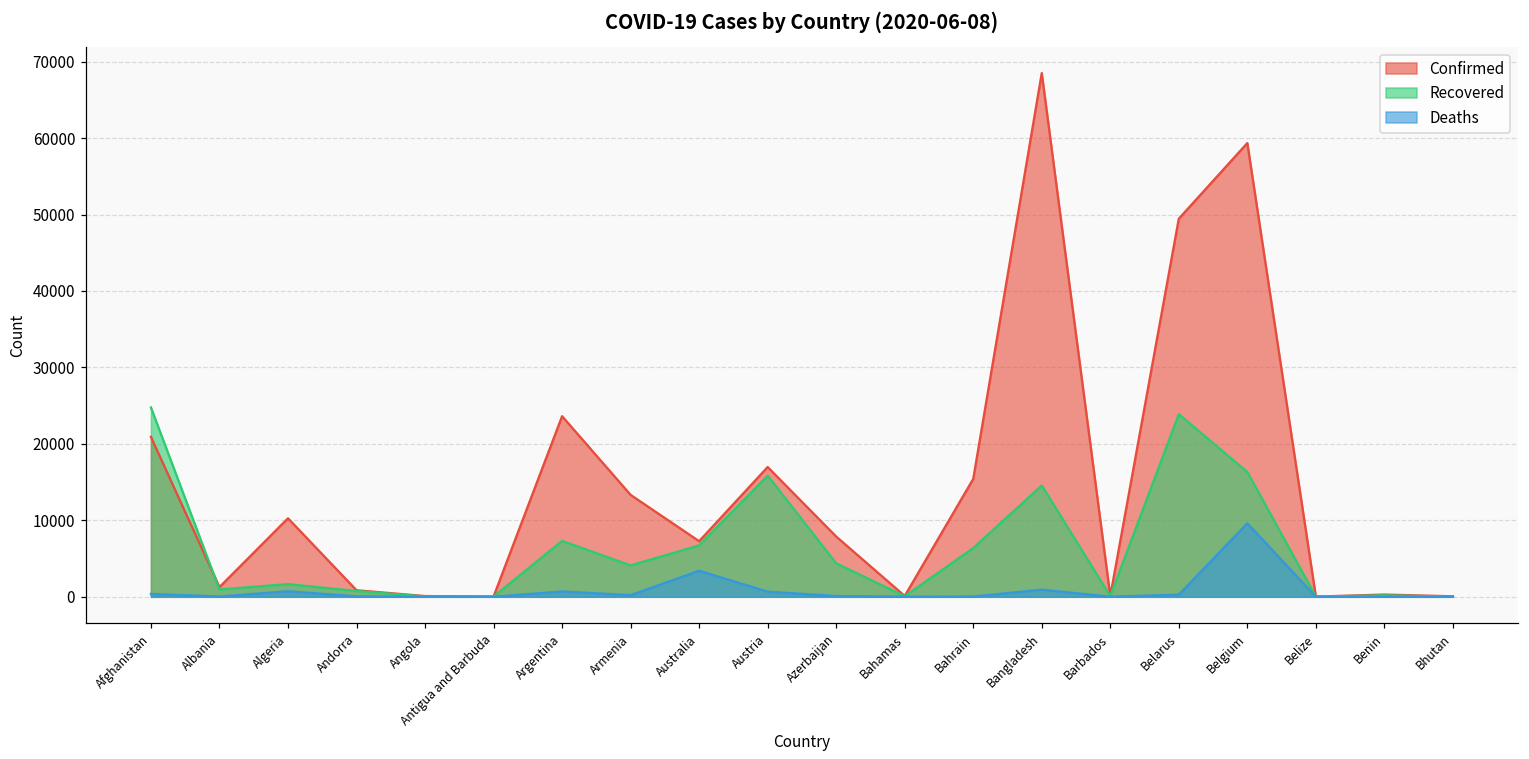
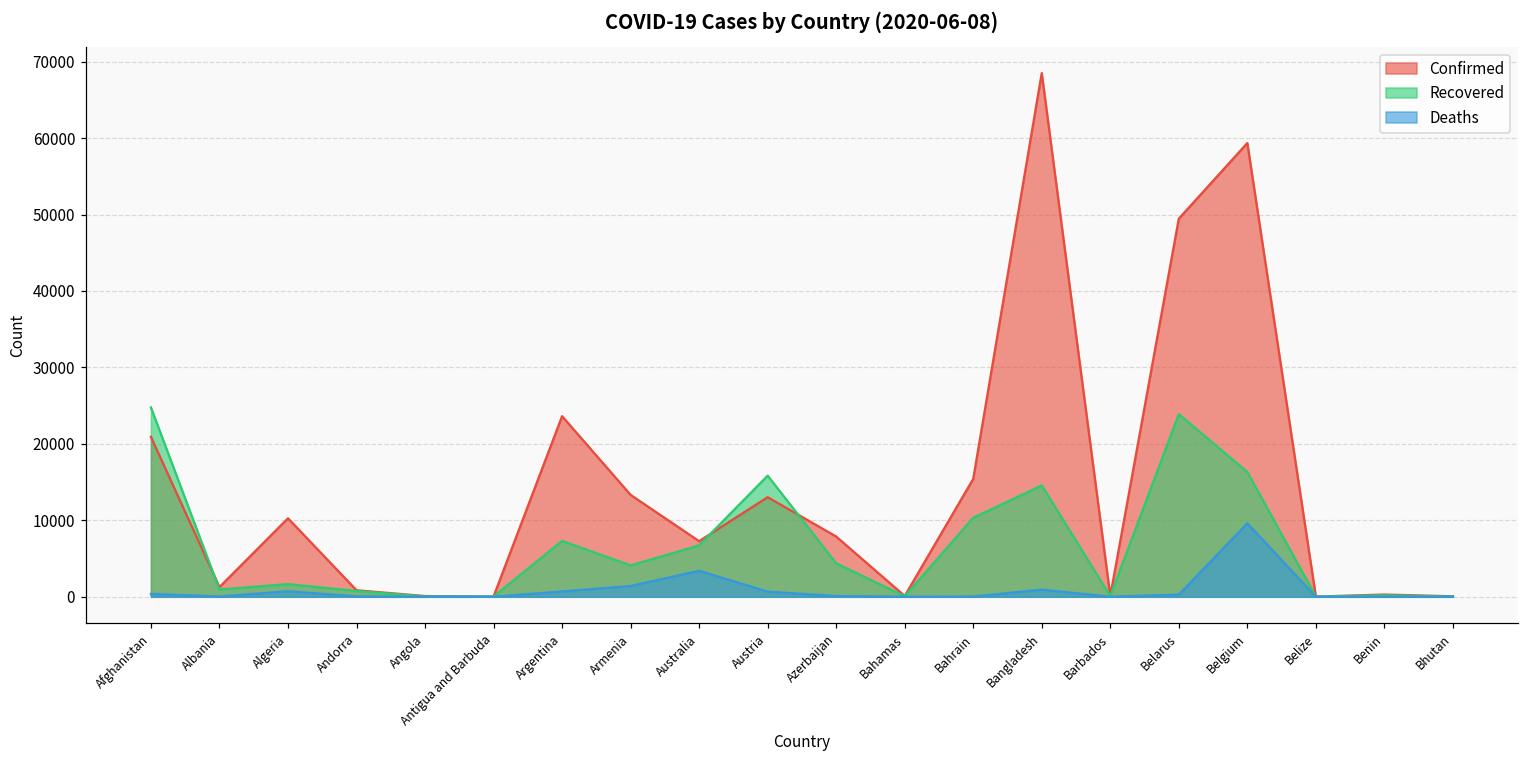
  {
    "Confirmed": {
      "Afghanistan": 21000,
      "Algeria": 10000,
      "Argentina": 24000,
      "Armenia": 13000,
      "Australia": 7000,
-     "Austria": 17000,
+     "Austria": 13000,
      "Azerbaijan": 8000,
      "Bahrain": 15000,
      "Bangladesh": 69000,
      "Belarus": 49000,
      "Belgium": 59000
    },
    "Recovered": {
      "Afghanistan": 25000,
      "Algeria": 2000,
      "Argentina": 7000,
      "Armenia": 4000,
      "Australia": 7000,
      "Austria": 16000,
      "Azerbaijan": 4000,
-     "Bahrain": 6000,
+     "Bahrain": 10000,
      "Bangladesh": 15000,
      "Belarus": 24000,
      "Belgium": 16000
    },
    "Deaths": {
      "Afghanistan": 0,
      "Albania": 0,
      "Algeria": 1000,
      "Andorra": 0,
      "Argentina": 1000,
-     "Armenia": 0,
+     "Armenia": 1000,
      "Australia": 3000,
      "Austria": 1000,
      "Azerbaijan": 0,
      "Bahrain": 0,
      "Bangladesh": 1000,
      "Belarus": 0,
      "Belgium": 10000
    }
  }
